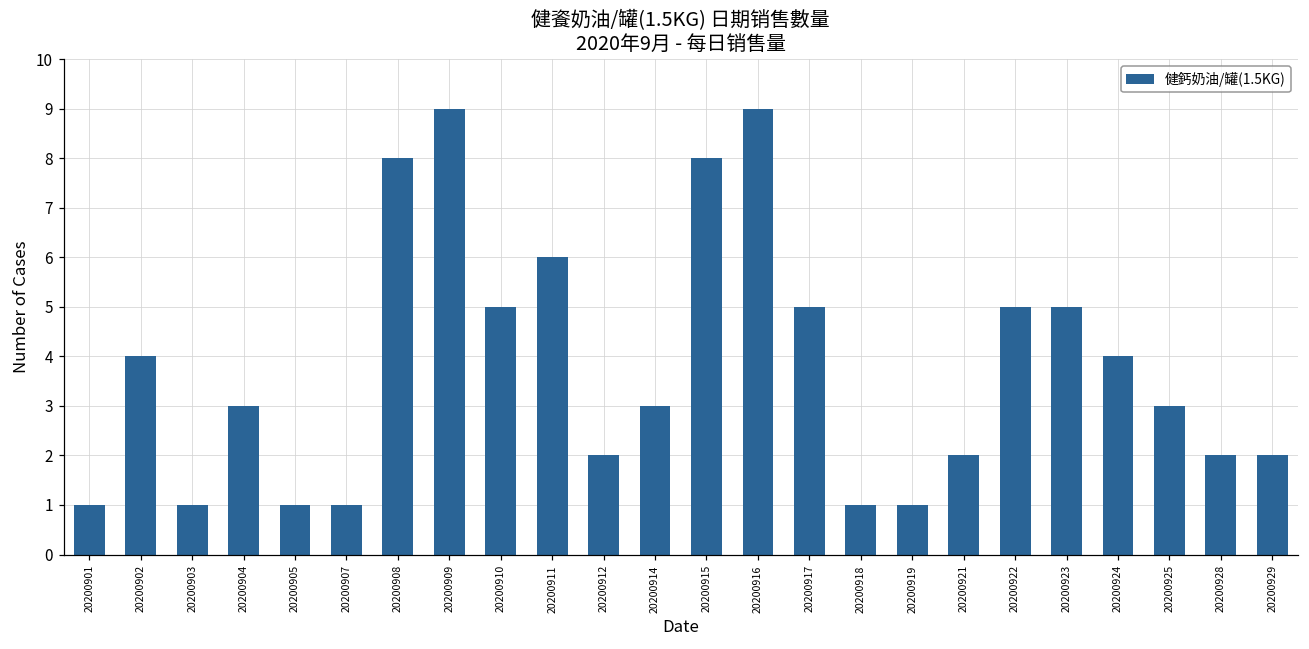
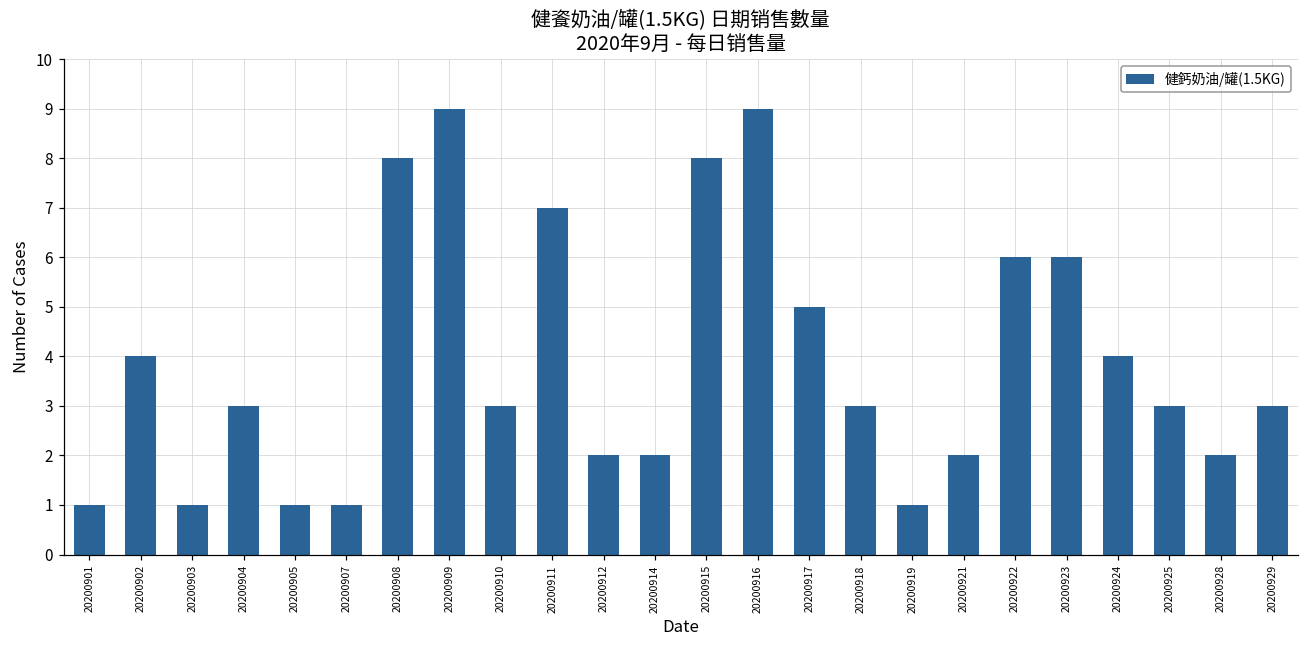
  {
    "20200901": 1,
    "20200902": 4,
    "20200903": 1,
    "20200904": 3,
    "20200905": 1,
    "20200907": 1,
    "20200908": 8,
    "20200909": 9,
-   "20200910": 5,
-   "20200911": 6,
+   "20200910": 3,
+   "20200911": 7,
    "20200912": 2,
-   "20200914": 3,
+   "20200914": 2,
    "20200915": 8,
    "20200916": 9,
    "20200917": 5,
-   "20200918": 1,
+   "20200918": 3,
    "20200919": 1,
    "20200921": 2,
-   "20200922": 5,
-   "20200923": 5,
+   "20200922": 6,
+   "20200923": 6,
    "20200924": 4,
    "20200925": 3,
    "20200928": 2,
-   "20200929": 2
+   "20200929": 3
  }
